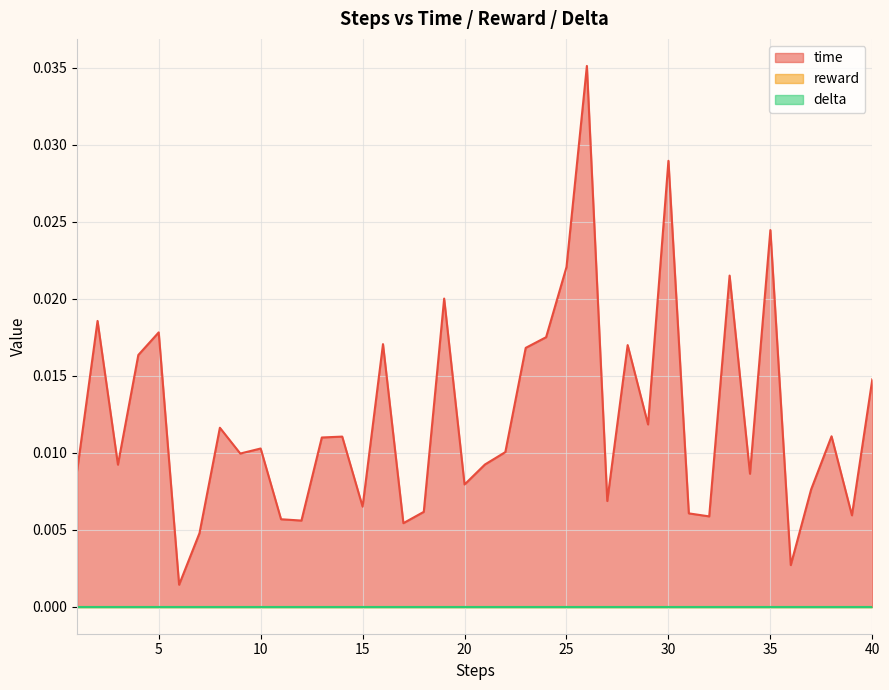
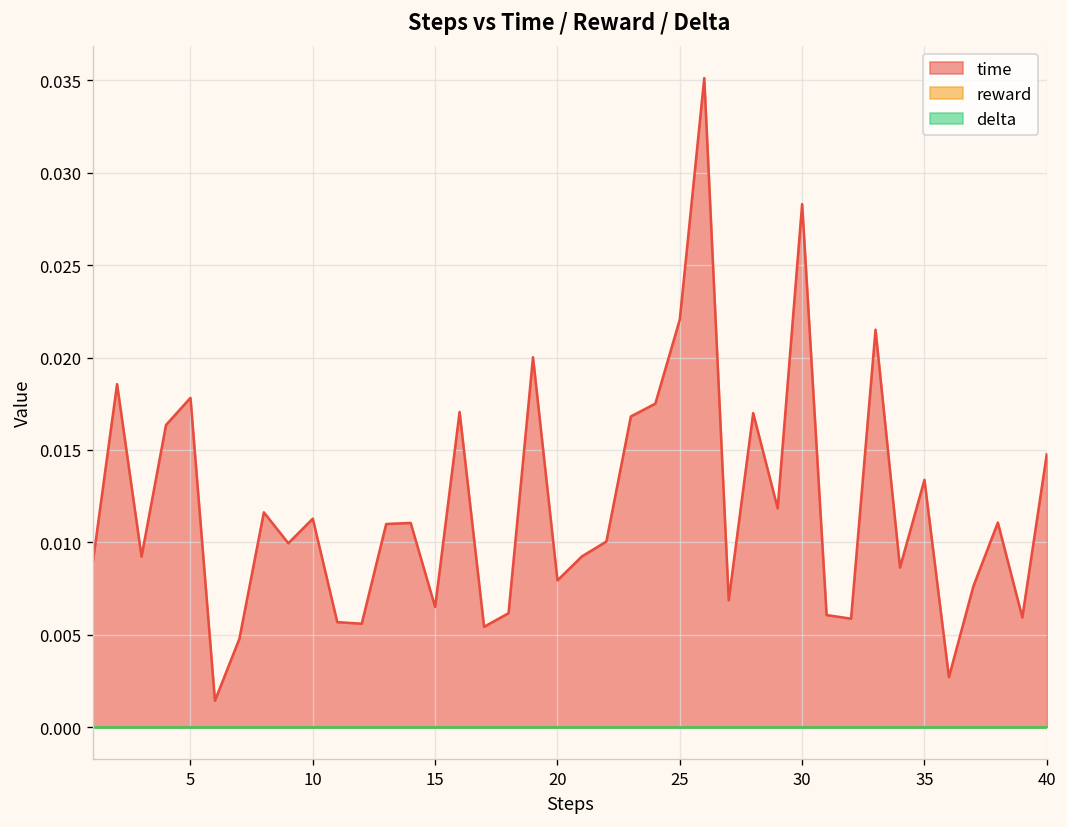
  {
    "time": {
      "5": 0.0178,
-     "10": 0.0103,
+     "10": 0.0113,
      "15": 0.0065,
      "20": 0.0079,
      "25": 0.0221,
-     "30": 0.0290,
-     "35": 0.0245,
+     "30": 0.0283,
+     "35": 0.0134,
      "40": 0.0148
    },
    "delta": {
      "5": 0.0000,
      "10": 0.0000,
      "15": 0.0000,
      "20": 0.0000,
      "25": 0.0000,
      "30": 0.0000,
      "35": 0.0000,
      "40": 0.0000
    }
  }
